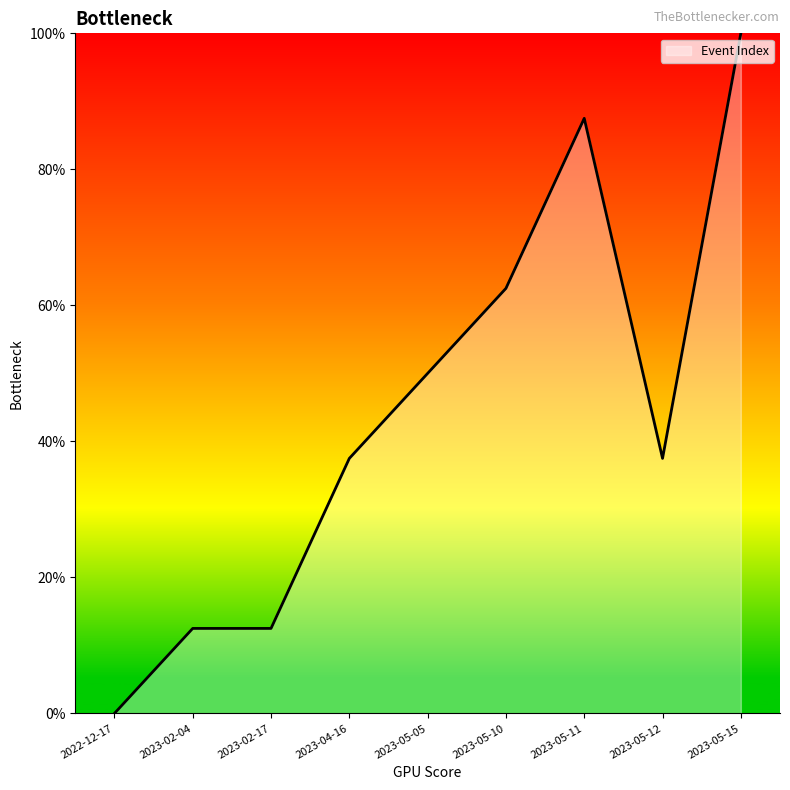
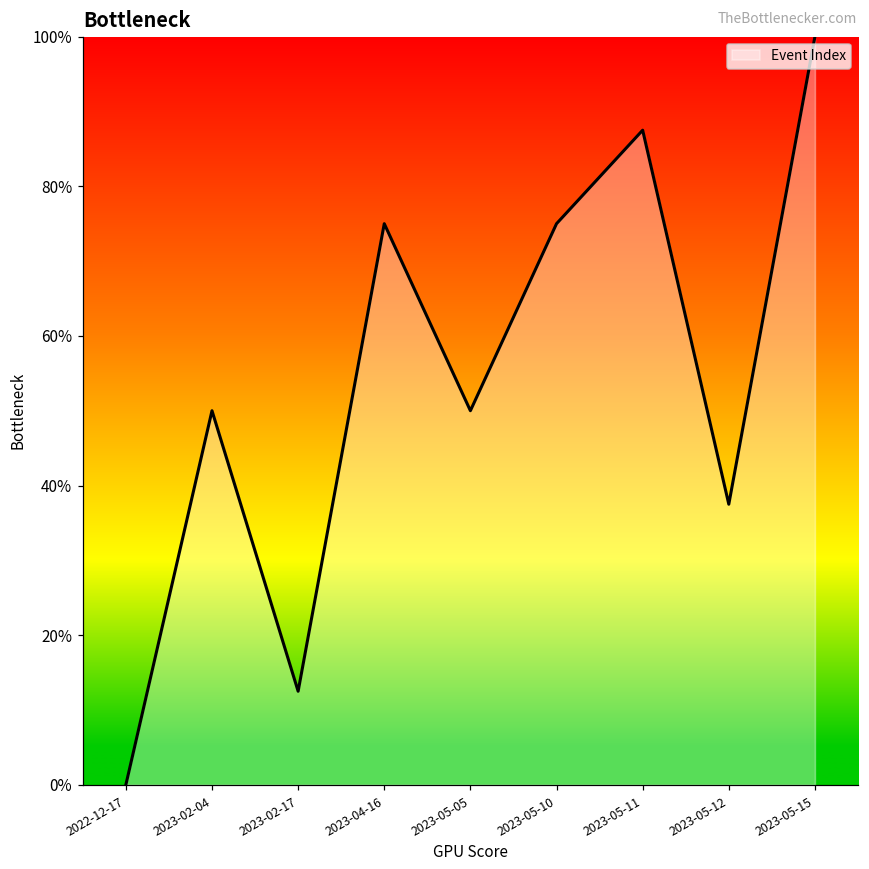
  {
    "2022-12-17": "0%",
-   "2023-02-04": "13%",
+   "2023-02-04": "50%",
    "2023-02-17": "13%",
-   "2023-04-16": "38%",
+   "2023-04-16": "75%",
    "2023-05-05": "50%",
-   "2023-05-10": "63%",
+   "2023-05-10": "75%",
    "2023-05-11": "88%",
    "2023-05-12": "38%",
    "2023-05-15": "100%"
  }
